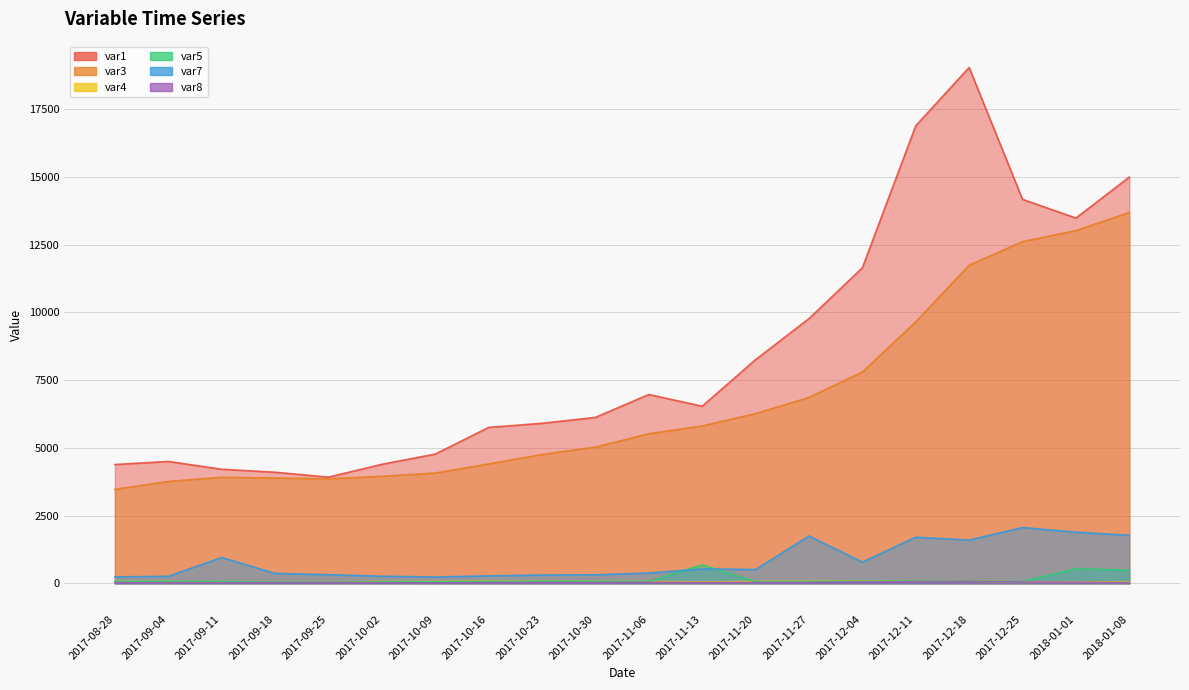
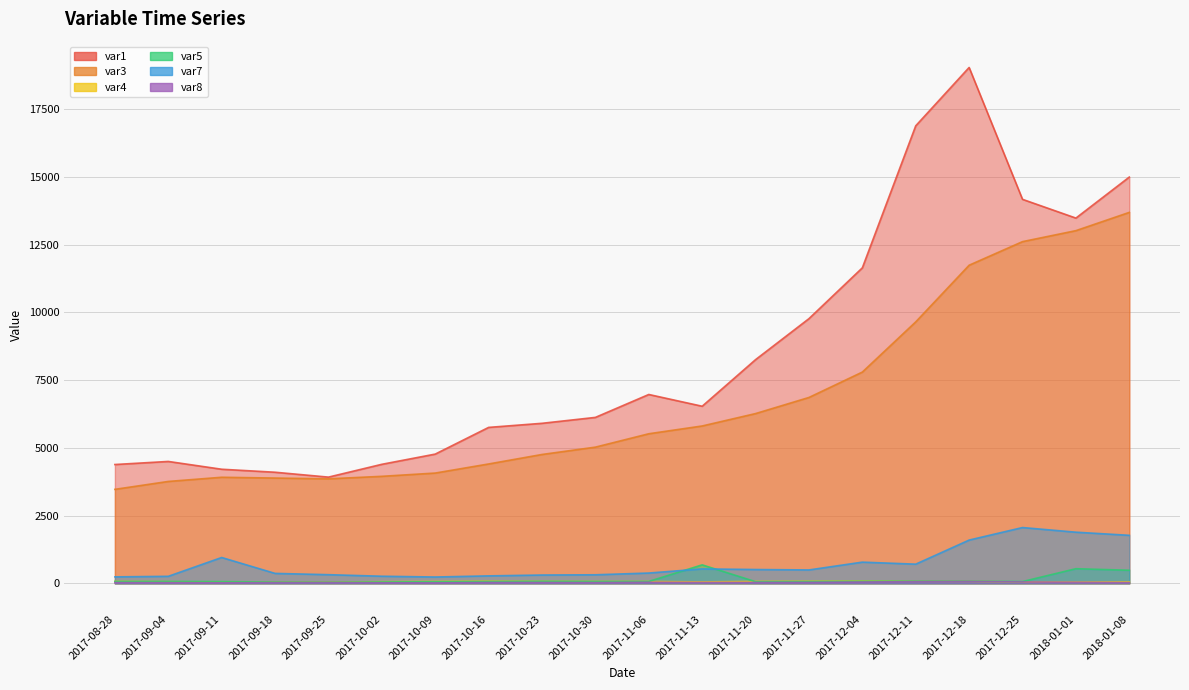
  {
    "var5": {
      "2017-11-13": 700,
      "2018-01-01": 500,
      "2018-01-08": 500
    },
    "var7": {
      "2017-08-28": 200,
      "2017-09-04": 300,
      "2017-09-11": 1000,
      "2017-09-18": 400,
      "2017-09-25": 300,
      "2017-10-02": 300,
      "2017-10-09": 200,
      "2017-10-16": 300,
      "2017-10-23": 300,
      "2017-10-30": 300,
      "2017-11-06": 400,
      "2017-11-13": 500,
      "2017-11-20": 500,
-     "2017-11-27": 1700,
+     "2017-11-27": 500,
      "2017-12-04": 800,
-     "2017-12-11": 1700,
+     "2017-12-11": 700,
      "2017-12-18": 1600,
      "2017-12-25": 2100,
      "2018-01-01": 1900,
      "2018-01-08": 1800
    }
  }
